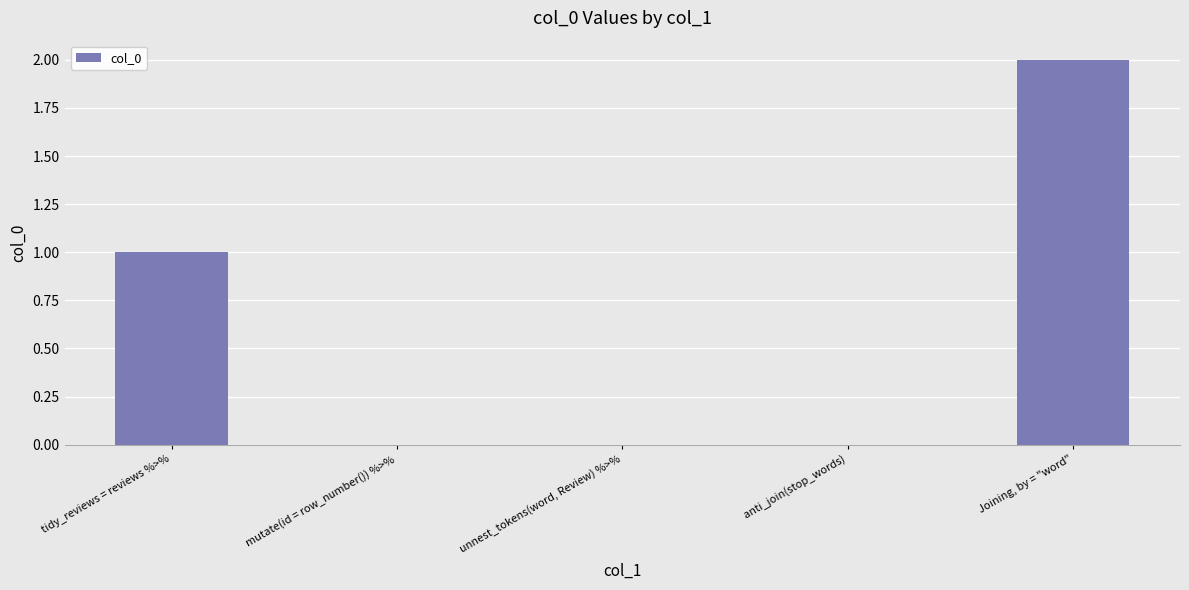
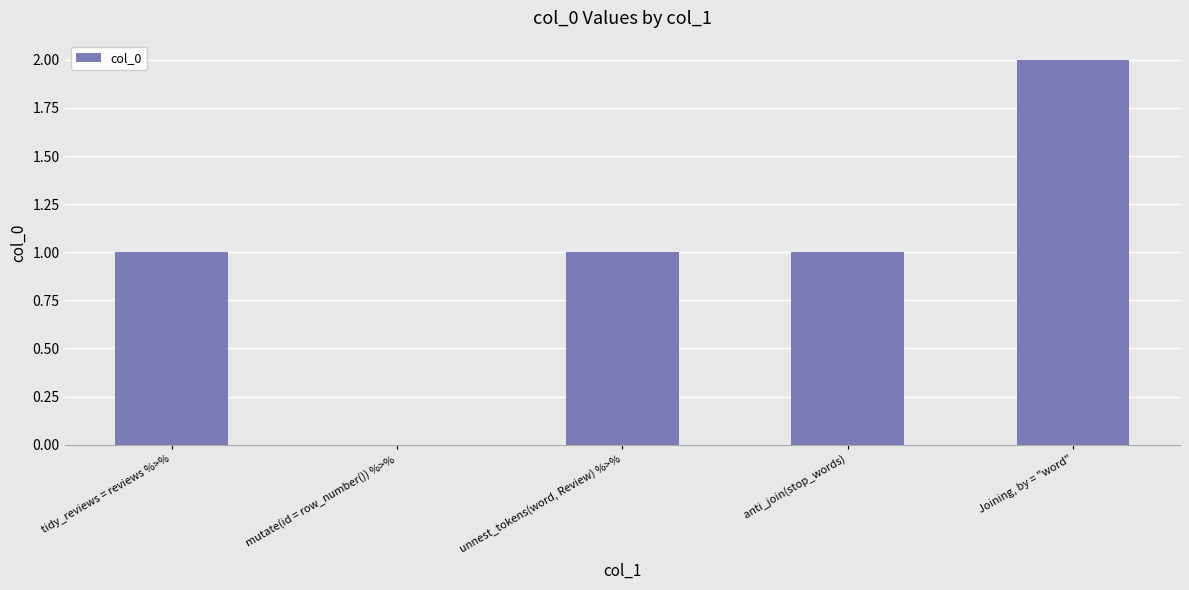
  {
    "tidy_reviews = reviews %>%": 1,
    "mutate(id = row_number()) %>%": 0,
-   "unnest_tokens(word, Review) %>%": 0,
-   "anti_join(stop_words)": 0,
+   "unnest_tokens(word, Review) %>%": 1,
+   "anti_join(stop_words)": 1,
    "Joining, by = \"word\"": 2
  }
